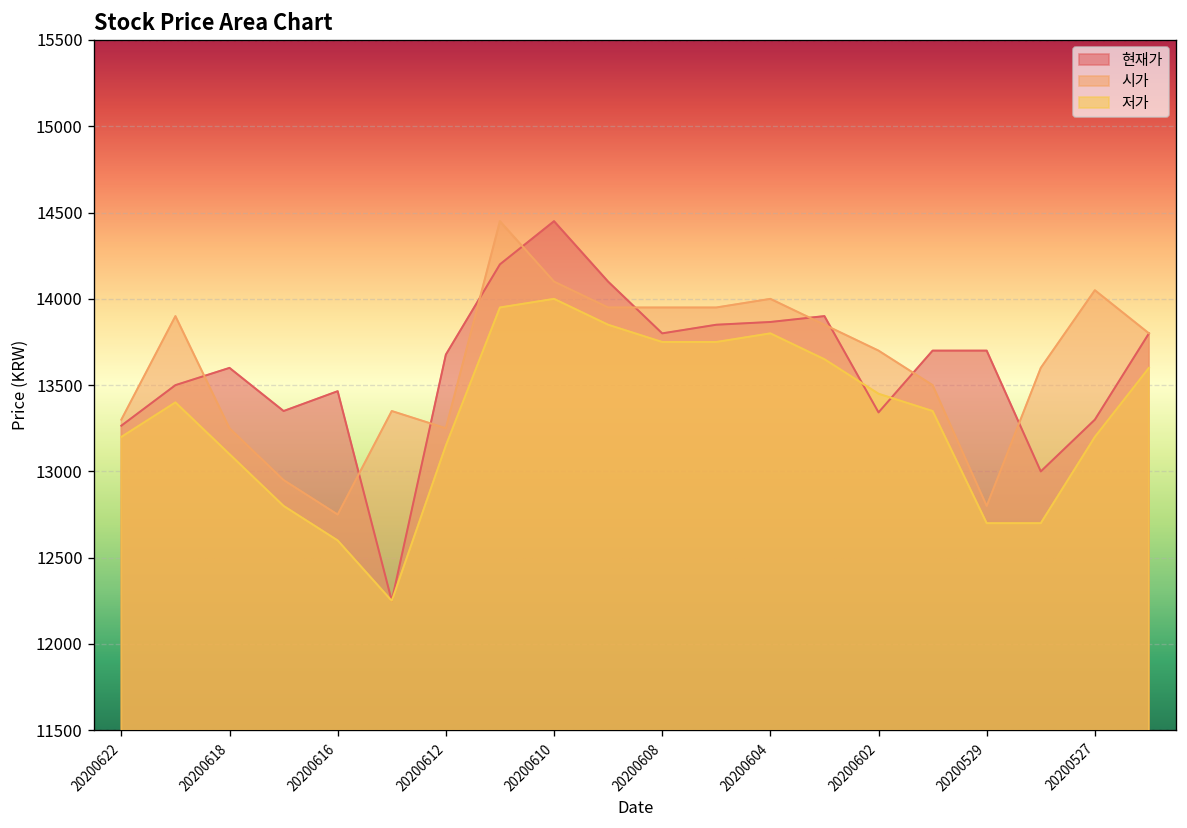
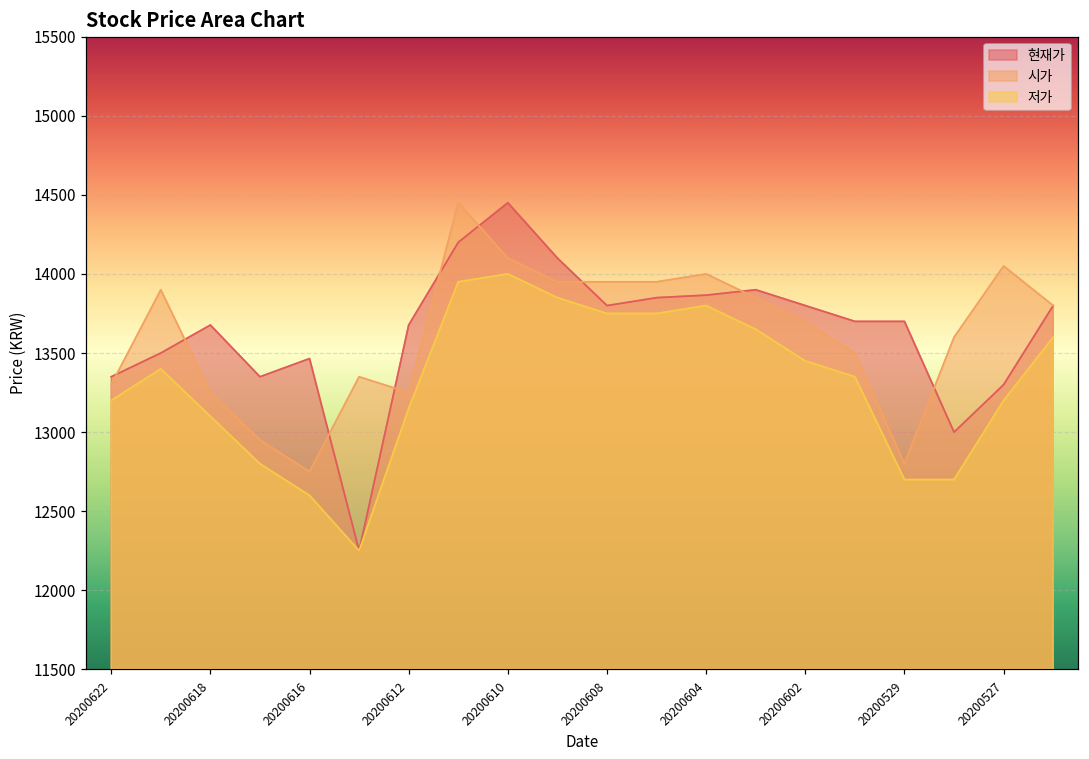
  {
    "현재가": {
-     "20200622": 13270,
-     "20200618": 13600,
+     "20200622": 13350,
+     "20200618": 13680,
      "20200616": 13470,
      "20200612": 13680,
      "20200610": 14450,
      "20200608": 13800,
      "20200604": 13870,
-     "20200602": 13340,
+     "20200602": 13800,
      "20200529": 13700,
      "20200527": 13300
    }
  }
